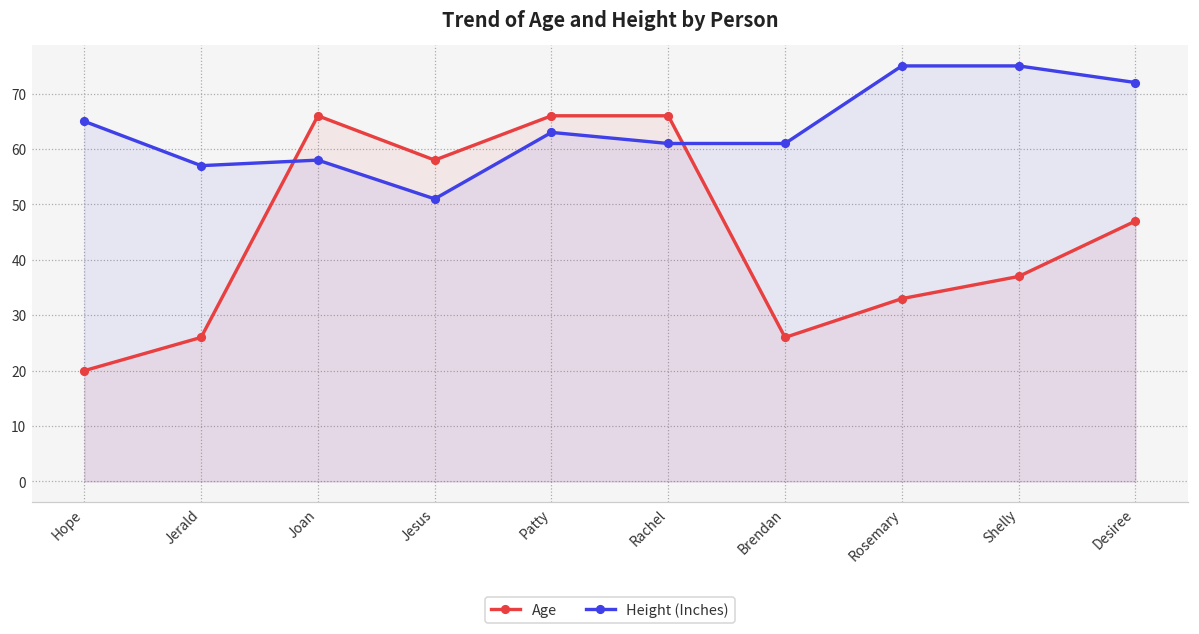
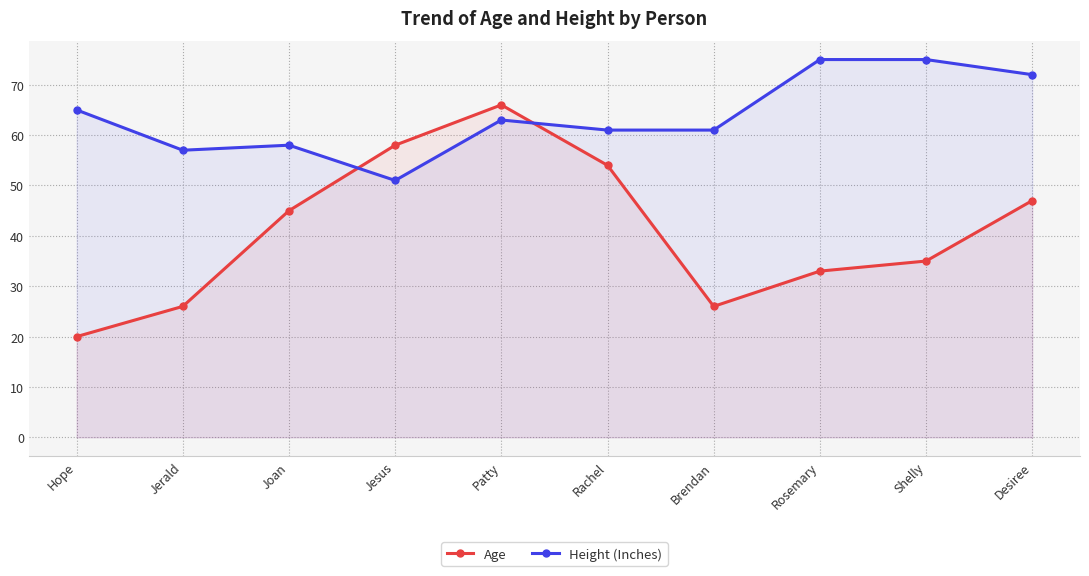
  {
    "Age": {
      "Hope": 20,
      "Jerald": 26,
-     "Joan": 66,
+     "Joan": 45,
      "Jesus": 58,
      "Patty": 66,
-     "Rachel": 66,
+     "Rachel": 54,
      "Brendan": 26,
      "Rosemary": 33,
-     "Shelly": 37,
+     "Shelly": 35,
      "Desiree": 47
    },
    "Height (Inches)": {
      "Hope": 65,
      "Jerald": 57,
      "Joan": 58,
      "Jesus": 51,
      "Patty": 63,
      "Rachel": 61,
      "Brendan": 61,
      "Rosemary": 75,
      "Shelly": 75,
      "Desiree": 72
    }
  }
